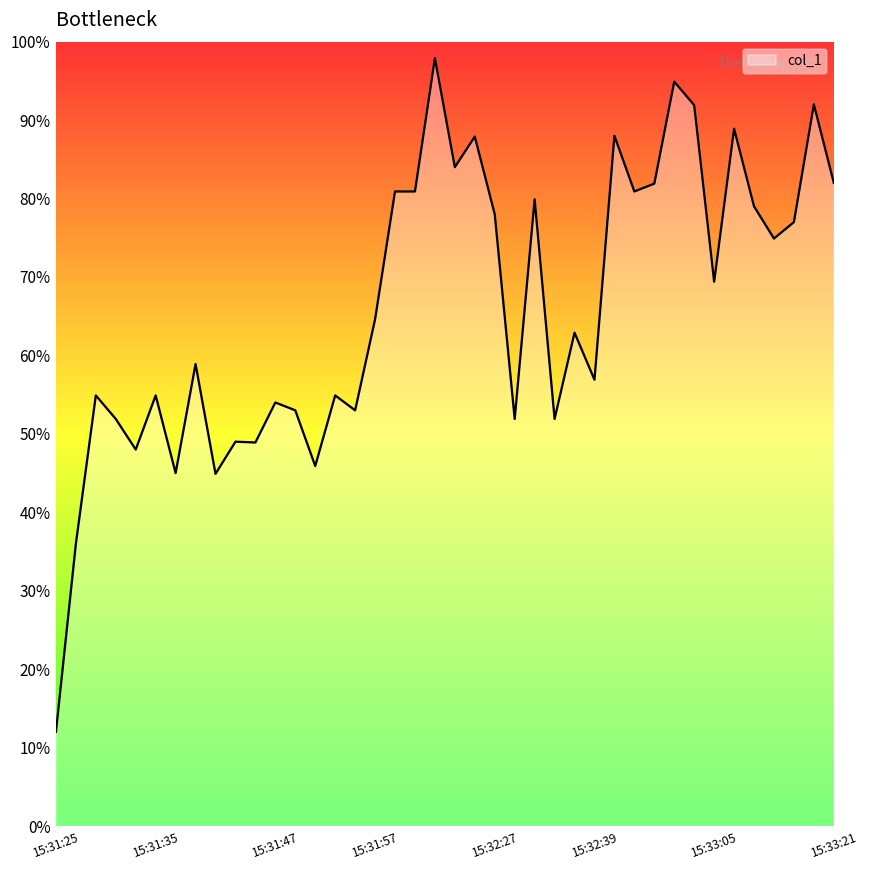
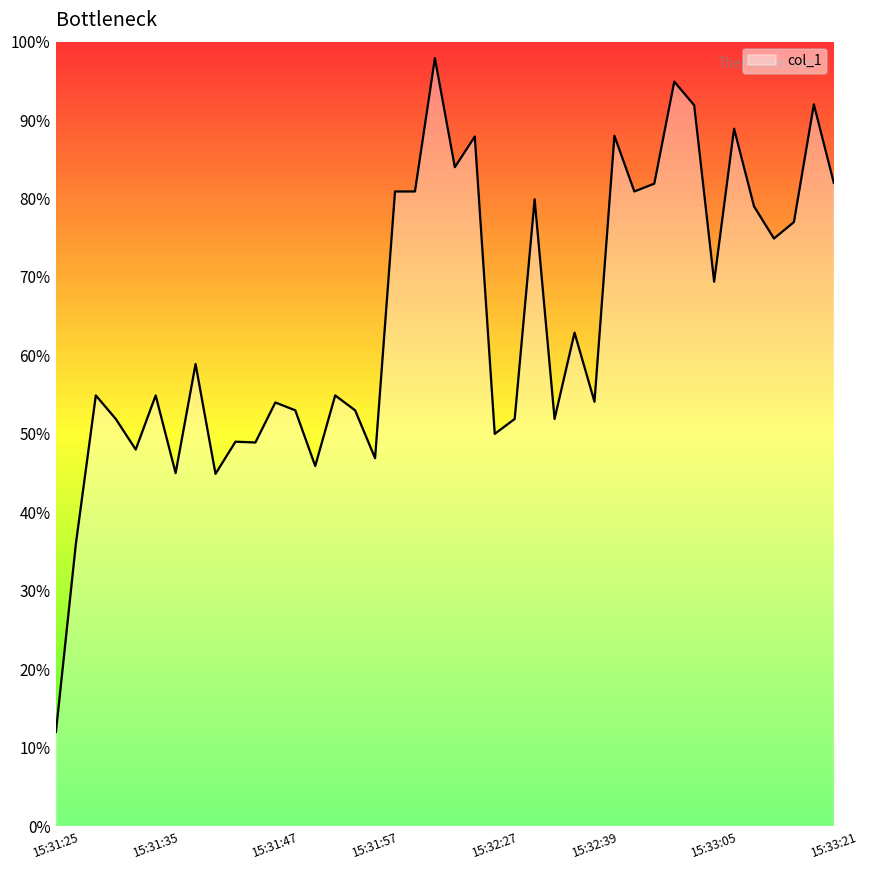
  {
    "15:31:25": "12%",
    "15:31:35": "55%",
    "15:31:47": "54%",
-   "15:31:57": "65%",
-   "15:32:27": "78%",
-   "15:32:39": "57%",
+   "15:31:57": "47%",
+   "15:32:27": "50%",
+   "15:32:39": "54%",
    "15:33:05": "69%",
    "15:33:21": "82%"
  }
